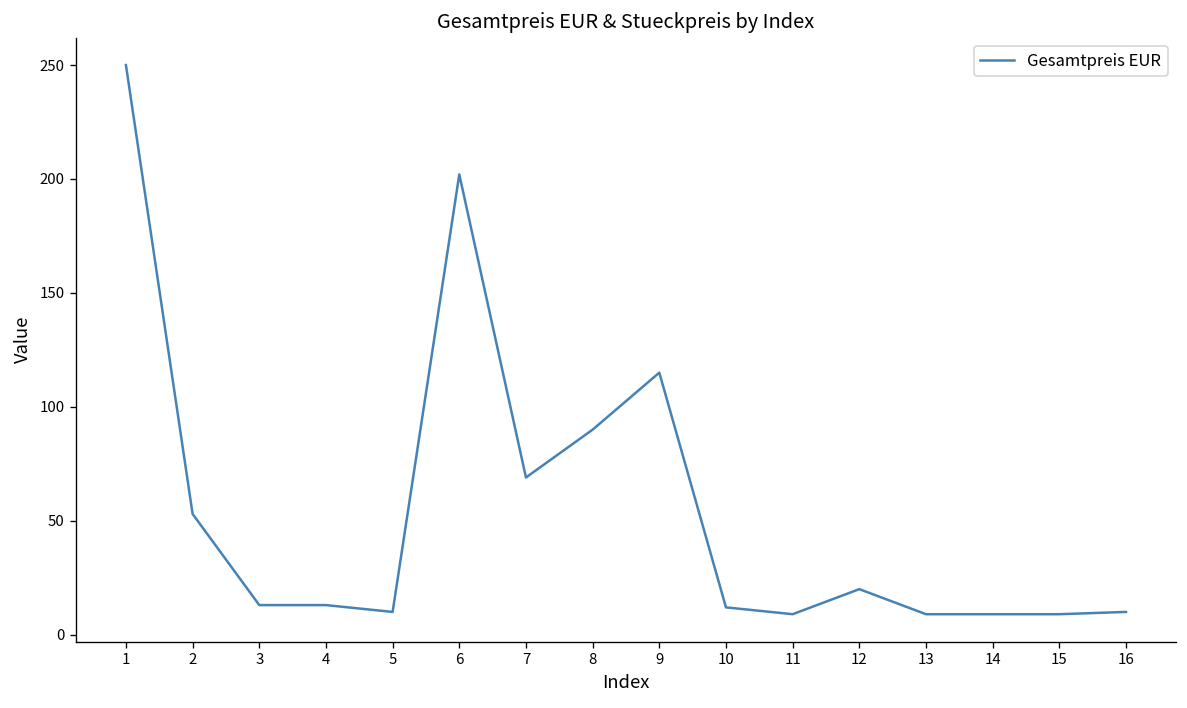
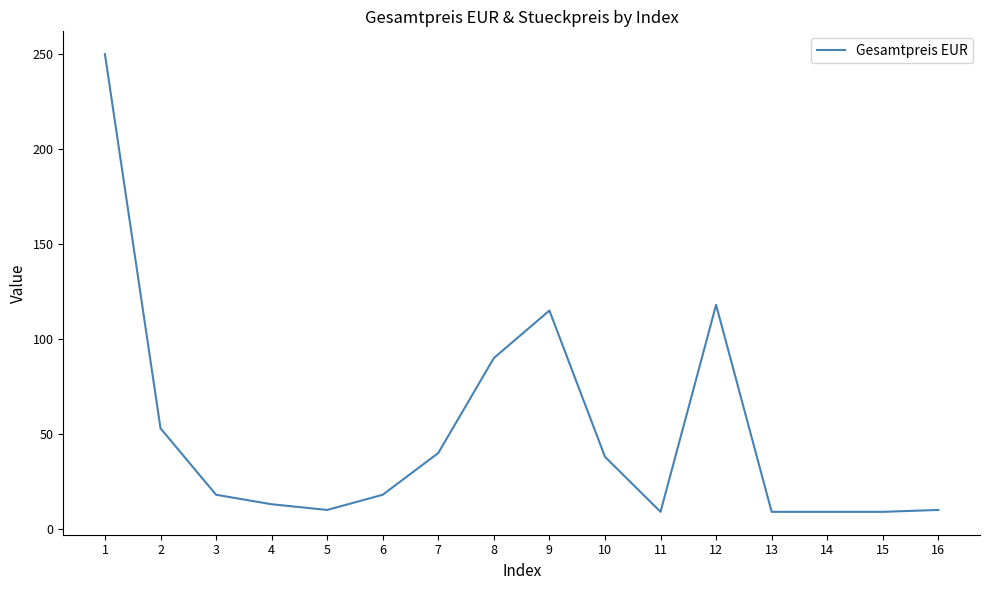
  {
    "1": 250,
    "2": 53,
-   "3": 13,
+   "3": 18,
    "4": 13,
    "5": 10,
-   "6": 202,
-   "7": 69,
+   "6": 18,
+   "7": 40,
    "8": 90,
    "9": 115,
-   "10": 12,
+   "10": 38,
    "11": 9,
-   "12": 20,
+   "12": 118,
    "13": 9,
    "14": 9,
    "15": 9,
    "16": 10
  }
